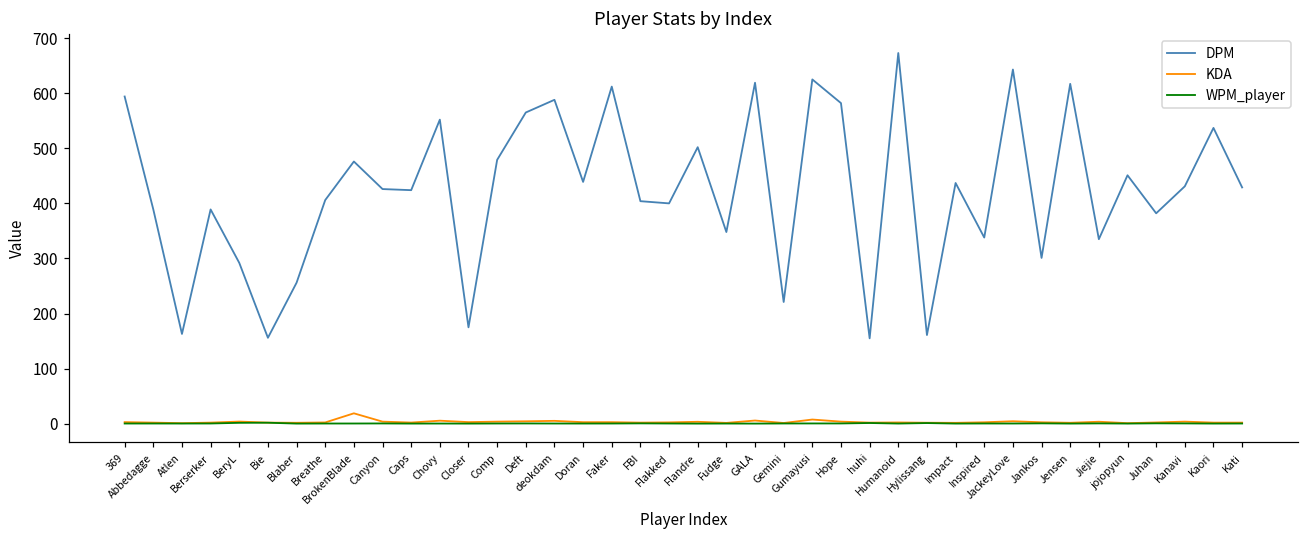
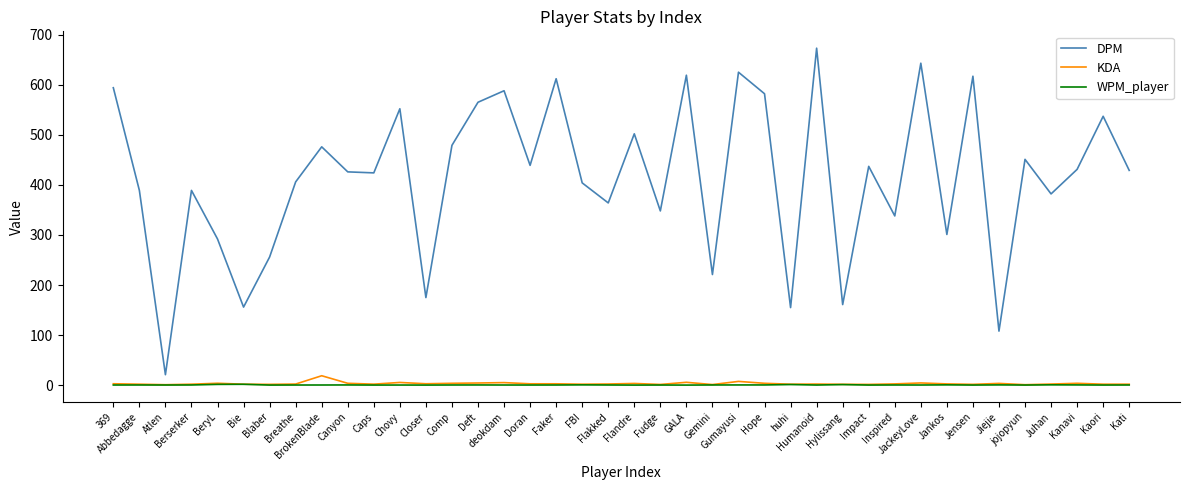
  {
    "DPM": {
      "369": 590,
      "Abbedagge": 390,
-     "Atlen": 160,
+     "Atlen": 20,
      "Berserker": 390,
      "BeryL": 290,
      "Bie": 160,
      "Blaber": 260,
      "Breathe": 410,
      "BrokenBlade": 480,
      "Canyon": 430,
      "Caps": 420,
      "Chovy": 550,
      "Closer": 180,
      "Comp": 480,
      "Deft": 570,
      "deokdam": 590,
      "Doran": 440,
      "Faker": 610,
      "FBI": 400,
-     "Flakked": 400,
+     "Flakked": 360,
      "Flandre": 500,
      "Fudge": 350,
      "GALA": 620,
      "Gemini": 220,
      "Gumayusi": 630,
      "Hope": 580,
      "huhi": 160,
      "Humanoid": 670,
      "Hylissang": 160,
      "Impact": 440,
      "Inspired": 340,
      "JackeyLove": 640,
      "Jankos": 300,
      "Jensen": 620,
-     "Jiejie": 340,
+     "Jiejie": 110,
      "jojopyun": 450,
      "Juhan": 380,
      "Kanavi": 430,
      "Kaori": 540,
      "Kati": 430
    },
    "KDA": {
      "BrokenBlade": 20,
      "GALA": 10,
      "Gumayusi": 10
    },
    "WPM_player": {
      "BrokenBlade": 0,
      "GALA": 0,
      "Gumayusi": 0
    }
  }
